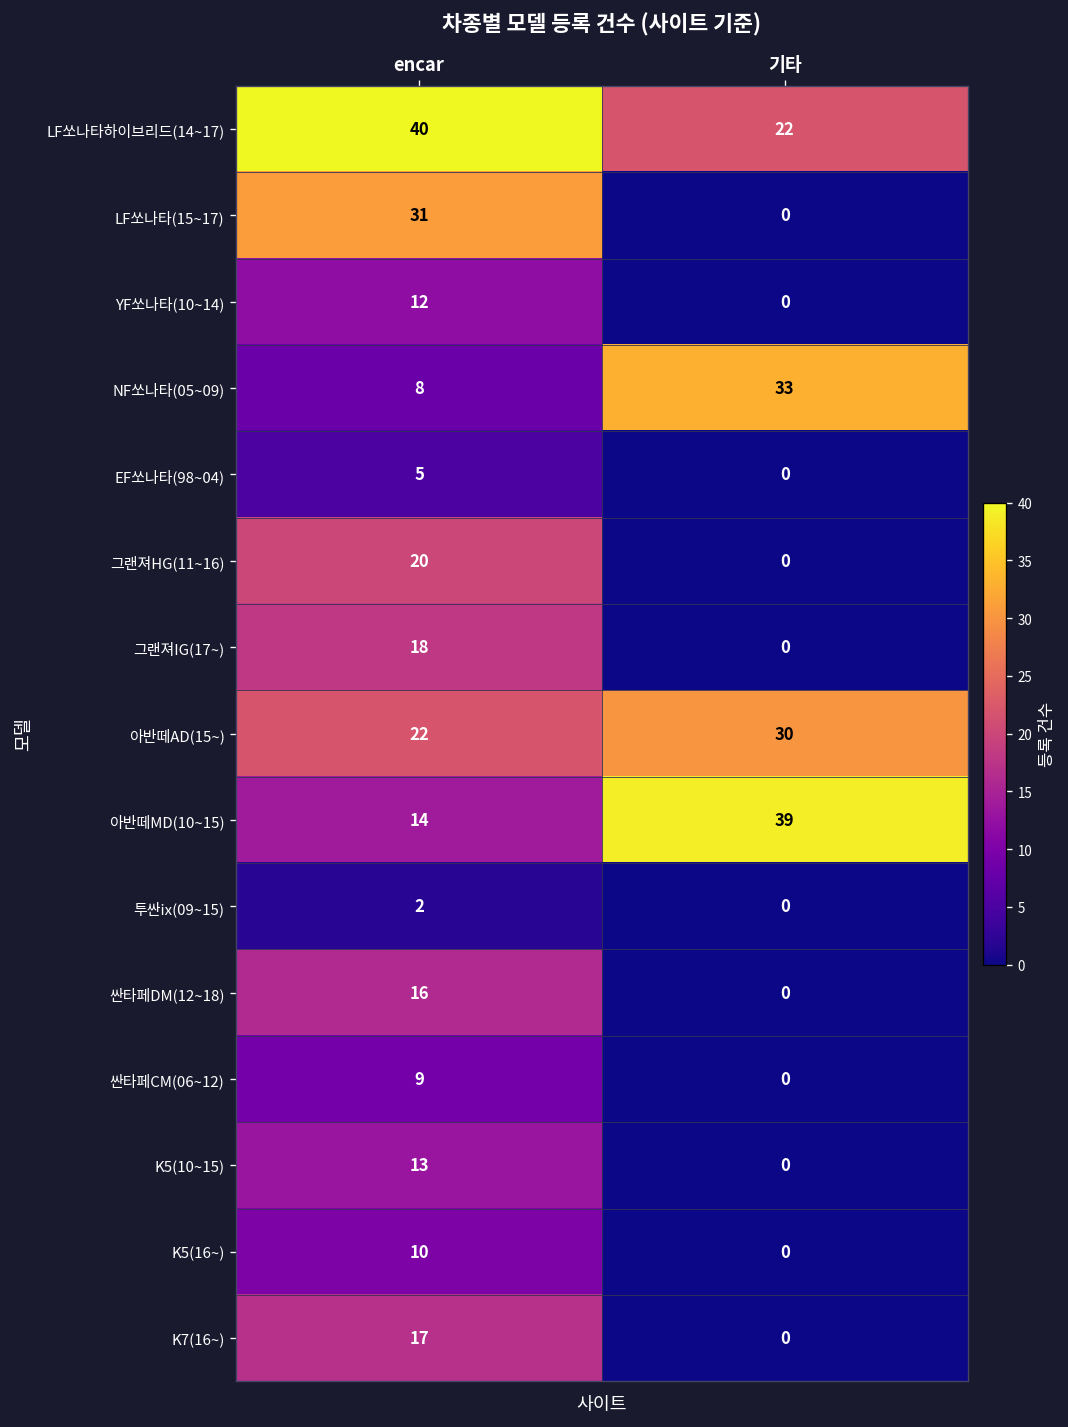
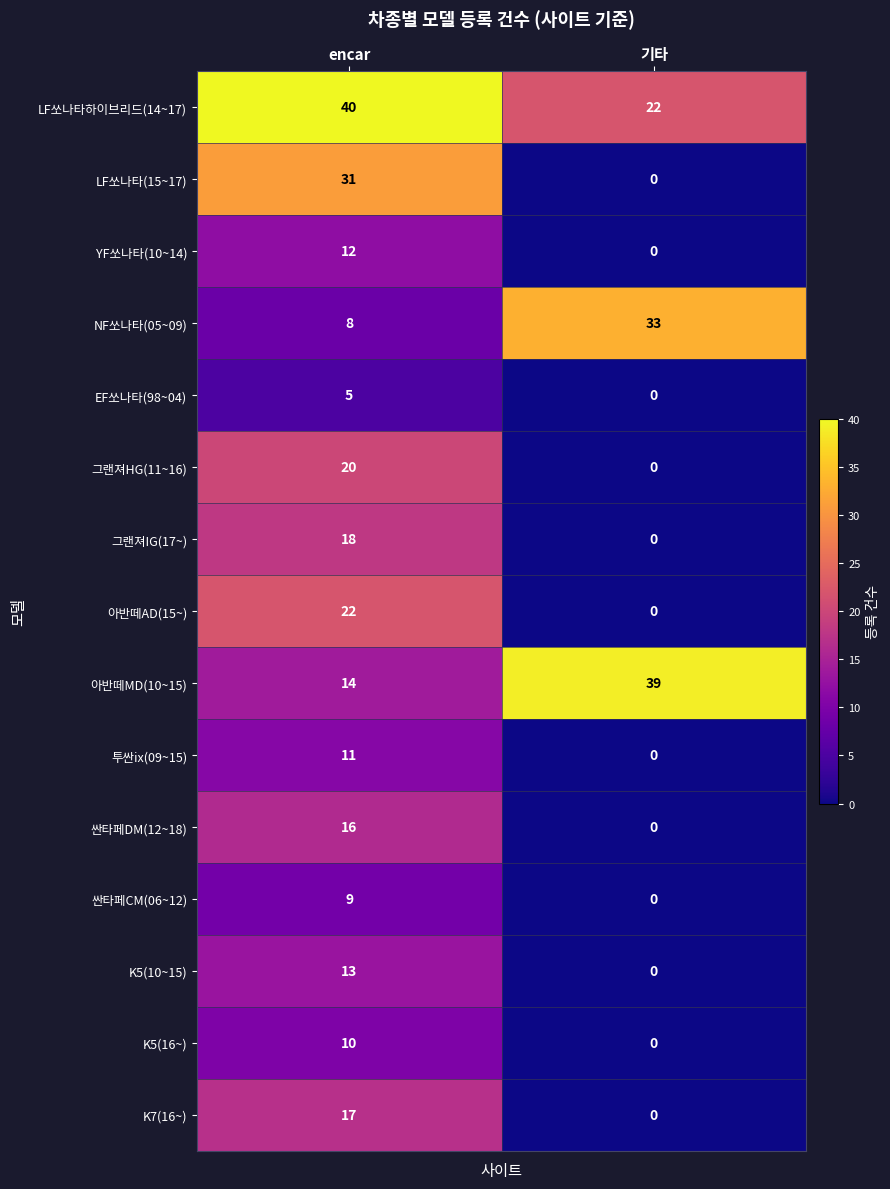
  {
    "LF쏘나타하이브리드(14~17)": {
      "encar": 40,
      "기타": 22
    },
    "LF쏘나타(15~17)": {
      "encar": 31,
      "기타": 0
    },
    "YF쏘나타(10~14)": {
      "encar": 12,
      "기타": 0
    },
    "NF쏘나타(05~09)": {
      "encar": 8,
      "기타": 33
    },
    "EF쏘나타(98~04)": {
      "encar": 5,
      "기타": 0
    },
    "그랜져HG(11~16)": {
      "encar": 20,
      "기타": 0
    },
    "그랜져IG(17~)": {
      "encar": 18,
      "기타": 0
    },
    "아반떼AD(15~)": {
      "encar": 22,
-     "기타": 30
+     "기타": 0
    },
    "아반떼MD(10~15)": {
      "encar": 14,
      "기타": 39
    },
    "투싼ix(09~15)": {
-     "encar": 2,
+     "encar": 11,
      "기타": 0
    },
    "싼타페DM(12~18)": {
      "encar": 16,
      "기타": 0
    },
    "싼타페CM(06~12)": {
      "encar": 9,
      "기타": 0
    },
    "K5(10~15)": {
      "encar": 13,
      "기타": 0
    },
    "K5(16~)": {
      "encar": 10,
      "기타": 0
    },
    "K7(16~)": {
      "encar": 17,
      "기타": 0
    }
  }
